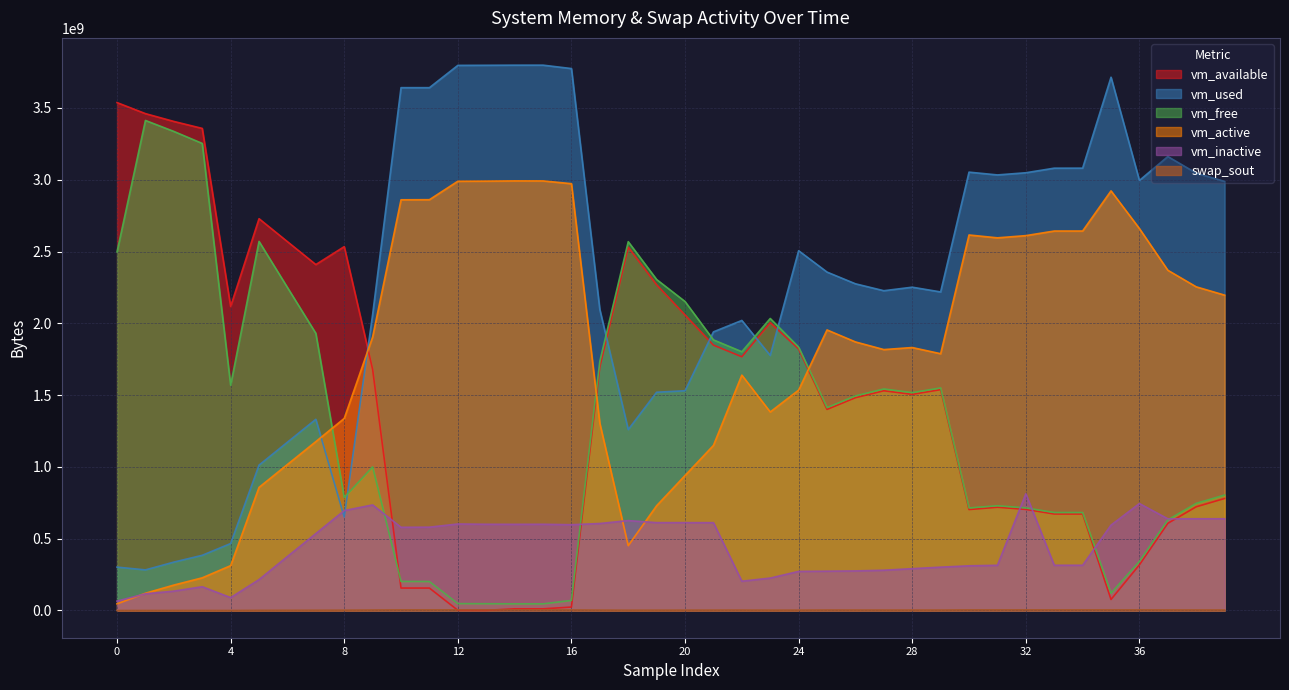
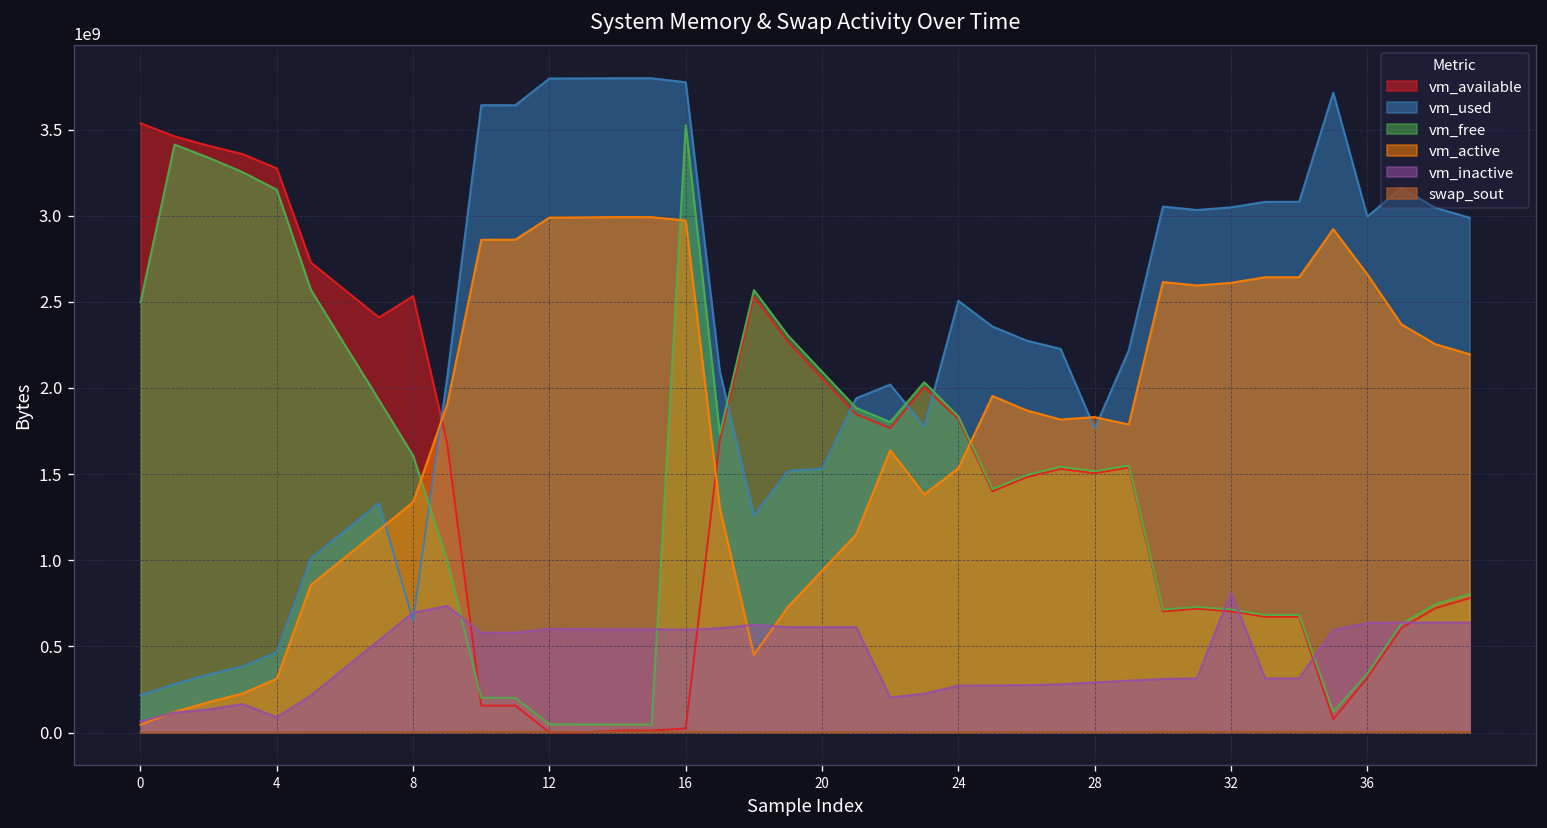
  {
    "vm_available": {
      "0": 3540000000,
-     "4": 2120000000,
+     "4": 3270000000,
      "8": 2530000000,
      "16": 20000000,
      "20": 2060000000,
      "36": 320000000
    },
    "vm_used": {
-     "0": 300000000,
+     "0": 220000000,
      "4": 470000000,
      "8": 650000000,
      "12": 3800000000,
      "16": 3770000000,
      "20": 1530000000,
      "24": 2510000000,
-     "28": 2250000000,
+     "28": 1760000000,
      "32": 3050000000,
      "36": 2990000000
    },
    "vm_free": {
      "0": 2500000000,
-     "4": 1570000000,
-     "8": 790000000,
+     "4": 3150000000,
+     "8": 1610000000,
      "12": 50000000,
-     "16": 70000000,
-     "20": 2150000000,
+     "16": 3530000000,
+     "20": 2090000000,
      "36": 340000000
    },
    "vm_inactive": {
      "0": 70000000,
      "4": 90000000,
      "8": 700000000,
      "12": 600000000,
      "16": 600000000,
      "20": 610000000,
      "24": 270000000,
      "28": 290000000,
      "32": 810000000,
-     "36": 740000000
+     "36": 640000000
    }
  }
